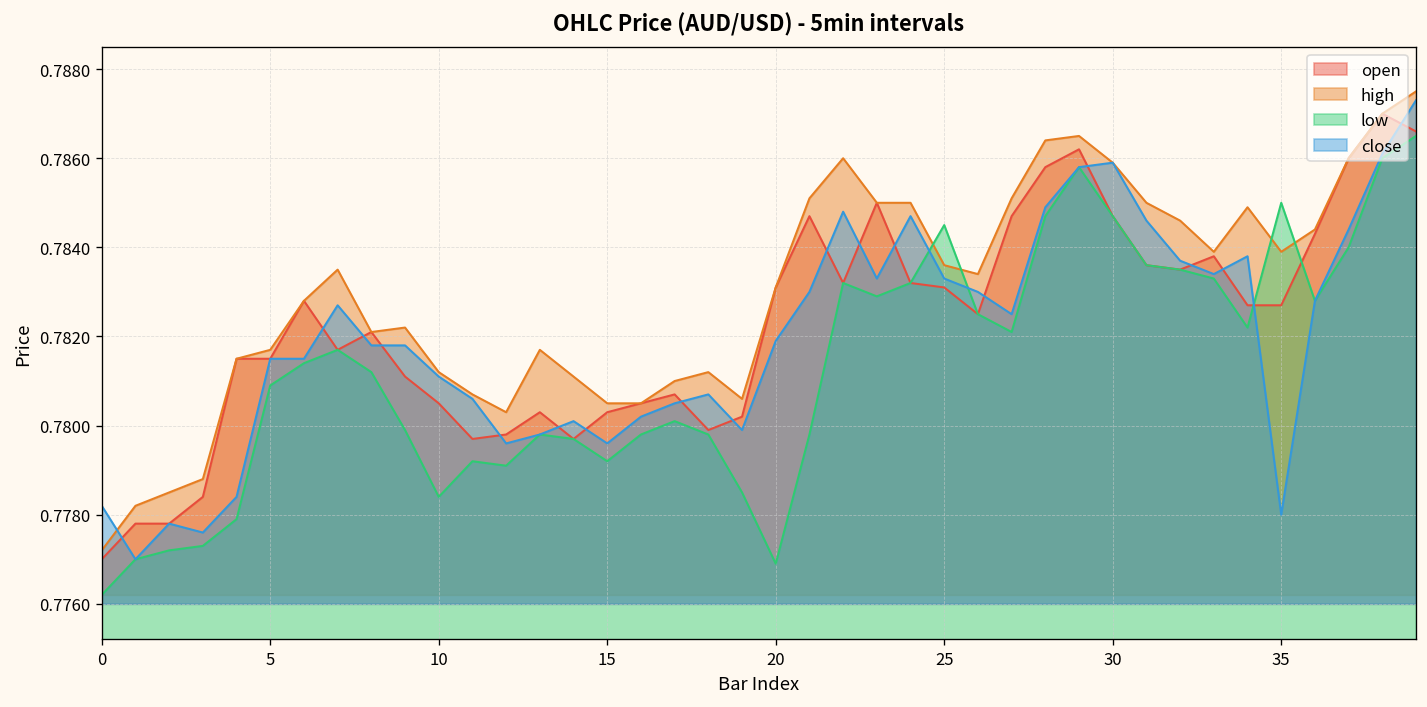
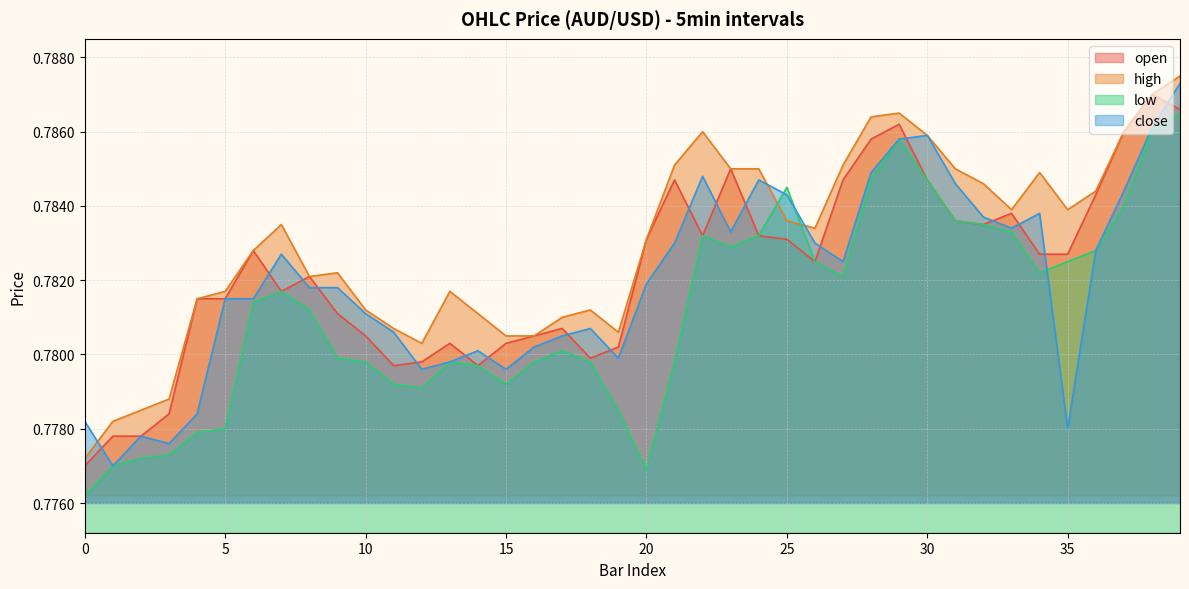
  {
    "low": {
      "0": 0.7762,
-     "5": 0.7809,
-     "10": 0.7784,
+     "5": 0.7780,
+     "10": 0.7798,
      "15": 0.7792,
      "20": 0.7769,
      "25": 0.7845,
-     "35": 0.7850
+     "35": 0.7825
    },
    "close": {
      "0": 0.7782,
      "10": 0.7811,
      "15": 0.7796,
      "20": 0.7819,
-     "25": 0.7833,
+     "25": 0.7843,
      "35": 0.7780
    }
  }
